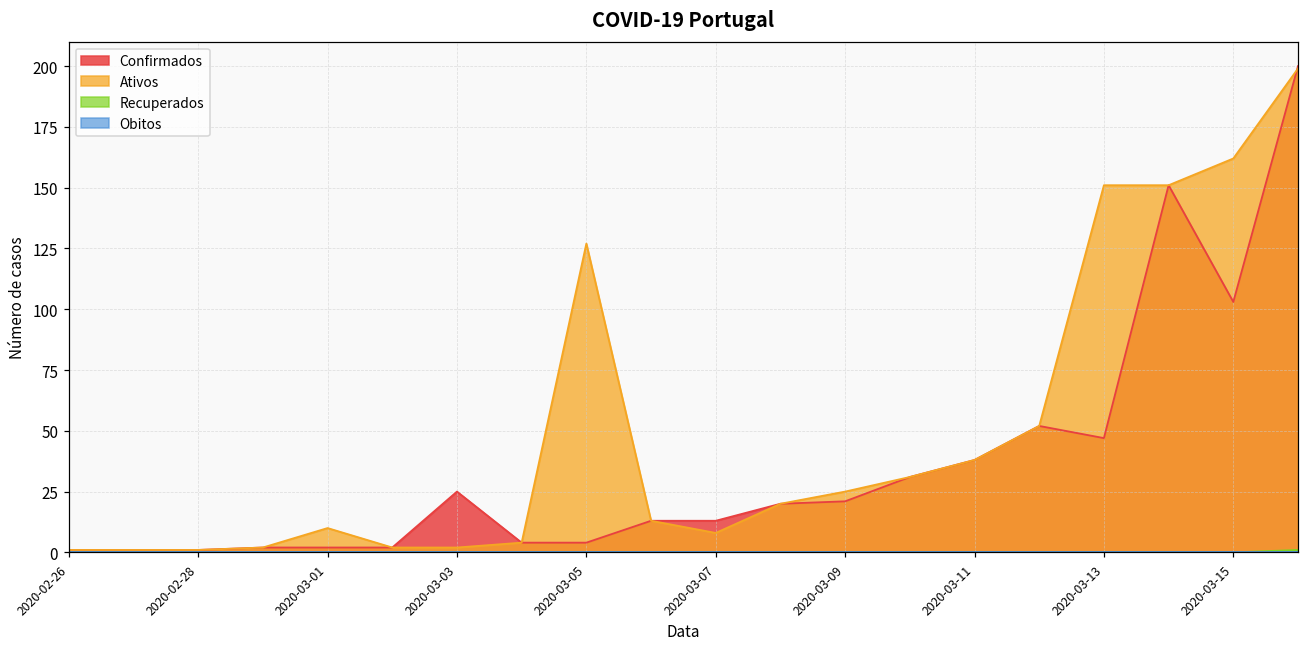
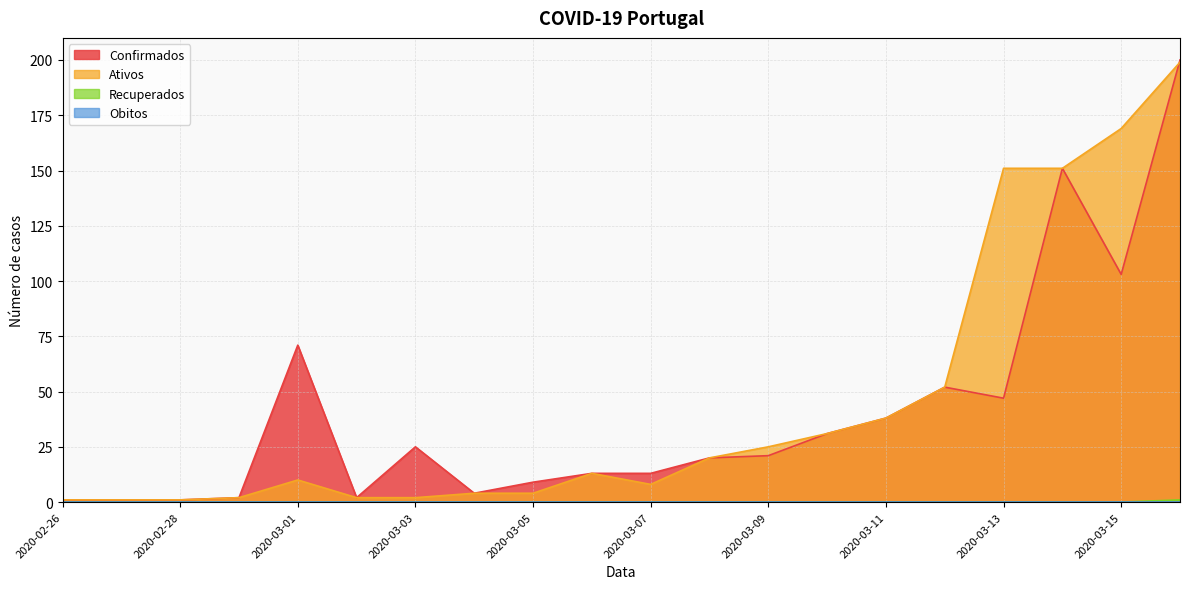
  {
    "Confirmados": {
-     "2020-03-01": 2,
+     "2020-03-01": 71,
      "2020-03-03": 25,
-     "2020-03-05": 4,
+     "2020-03-05": 9,
      "2020-03-07": 13,
      "2020-03-09": 21,
      "2020-03-13": 47,
      "2020-03-15": 103
    },
    "Ativos": {
      "2020-03-01": 10,
      "2020-03-03": 2,
-     "2020-03-05": 127,
+     "2020-03-05": 4,
      "2020-03-07": 8,
      "2020-03-09": 25,
      "2020-03-13": 151,
-     "2020-03-15": 162
+     "2020-03-15": 169
    }
  }
